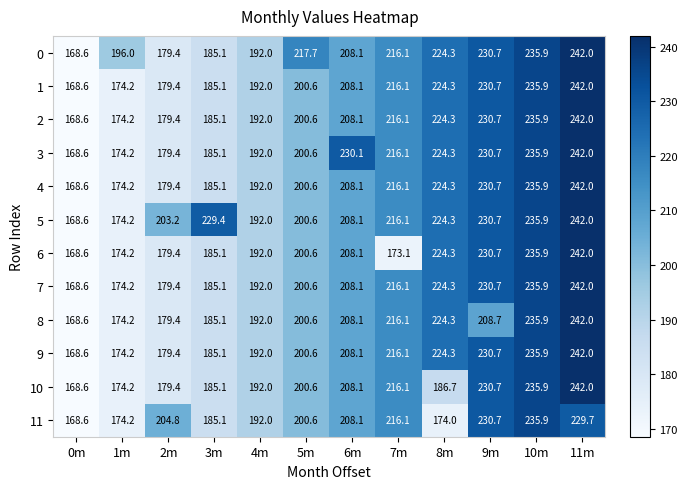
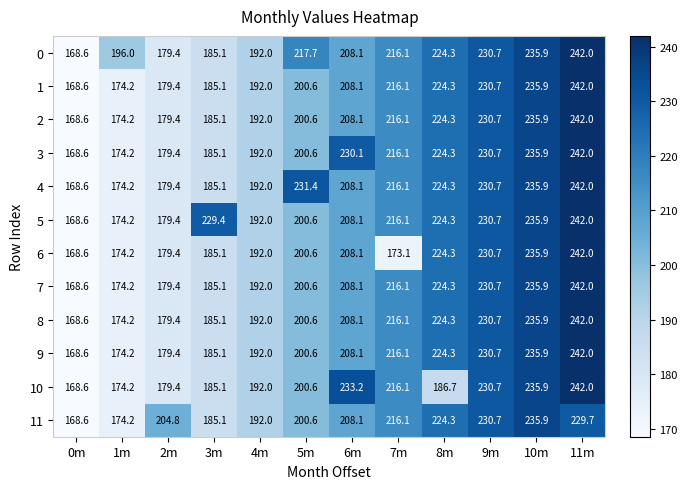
  {
    "0": {
      "0m": 168.6,
      "1m": 196.0,
      "2m": 179.4,
      "3m": 185.1,
      "4m": 192.0,
      "5m": 217.7,
      "6m": 208.1,
      "7m": 216.1,
      "8m": 224.3,
      "9m": 230.7,
      "10m": 235.9,
      "11m": 242.0
    },
    "1": {
      "0m": 168.6,
      "1m": 174.2,
      "2m": 179.4,
      "3m": 185.1,
      "4m": 192.0,
      "5m": 200.6,
      "6m": 208.1,
      "7m": 216.1,
      "8m": 224.3,
      "9m": 230.7,
      "10m": 235.9,
      "11m": 242.0
    },
    "2": {
      "0m": 168.6,
      "1m": 174.2,
      "2m": 179.4,
      "3m": 185.1,
      "4m": 192.0,
      "5m": 200.6,
      "6m": 208.1,
      "7m": 216.1,
      "8m": 224.3,
      "9m": 230.7,
      "10m": 235.9,
      "11m": 242.0
    },
    "3": {
      "0m": 168.6,
      "1m": 174.2,
      "2m": 179.4,
      "3m": 185.1,
      "4m": 192.0,
      "5m": 200.6,
      "6m": 230.1,
      "7m": 216.1,
      "8m": 224.3,
      "9m": 230.7,
      "10m": 235.9,
      "11m": 242.0
    },
    "4": {
      "0m": 168.6,
      "1m": 174.2,
      "2m": 179.4,
      "3m": 185.1,
      "4m": 192.0,
-     "5m": 200.6,
+     "5m": 231.4,
      "6m": 208.1,
      "7m": 216.1,
      "8m": 224.3,
      "9m": 230.7,
      "10m": 235.9,
      "11m": 242.0
    },
    "5": {
      "0m": 168.6,
      "1m": 174.2,
-     "2m": 203.2,
+     "2m": 179.4,
      "3m": 229.4,
      "4m": 192.0,
      "5m": 200.6,
      "6m": 208.1,
      "7m": 216.1,
      "8m": 224.3,
      "9m": 230.7,
      "10m": 235.9,
      "11m": 242.0
    },
    "6": {
      "0m": 168.6,
      "1m": 174.2,
      "2m": 179.4,
      "3m": 185.1,
      "4m": 192.0,
      "5m": 200.6,
      "6m": 208.1,
      "7m": 173.1,
      "8m": 224.3,
      "9m": 230.7,
      "10m": 235.9,
      "11m": 242.0
    },
    "7": {
      "0m": 168.6,
      "1m": 174.2,
      "2m": 179.4,
      "3m": 185.1,
      "4m": 192.0,
      "5m": 200.6,
      "6m": 208.1,
      "7m": 216.1,
      "8m": 224.3,
      "9m": 230.7,
      "10m": 235.9,
      "11m": 242.0
    },
    "8": {
      "0m": 168.6,
      "1m": 174.2,
      "2m": 179.4,
      "3m": 185.1,
      "4m": 192.0,
      "5m": 200.6,
      "6m": 208.1,
      "7m": 216.1,
      "8m": 224.3,
-     "9m": 208.7,
+     "9m": 230.7,
      "10m": 235.9,
      "11m": 242.0
    },
    "9": {
      "0m": 168.6,
      "1m": 174.2,
      "2m": 179.4,
      "3m": 185.1,
      "4m": 192.0,
      "5m": 200.6,
      "6m": 208.1,
      "7m": 216.1,
      "8m": 224.3,
      "9m": 230.7,
      "10m": 235.9,
      "11m": 242.0
    },
    "10": {
      "0m": 168.6,
      "1m": 174.2,
      "2m": 179.4,
      "3m": 185.1,
      "4m": 192.0,
      "5m": 200.6,
-     "6m": 208.1,
+     "6m": 233.2,
      "7m": 216.1,
      "8m": 186.7,
      "9m": 230.7,
      "10m": 235.9,
      "11m": 242.0
    },
    "11": {
      "0m": 168.6,
      "1m": 174.2,
      "2m": 204.8,
      "3m": 185.1,
      "4m": 192.0,
      "5m": 200.6,
      "6m": 208.1,
      "7m": 216.1,
-     "8m": 174.0,
+     "8m": 224.3,
      "9m": 230.7,
      "10m": 235.9,
      "11m": 229.7
    }
  }
